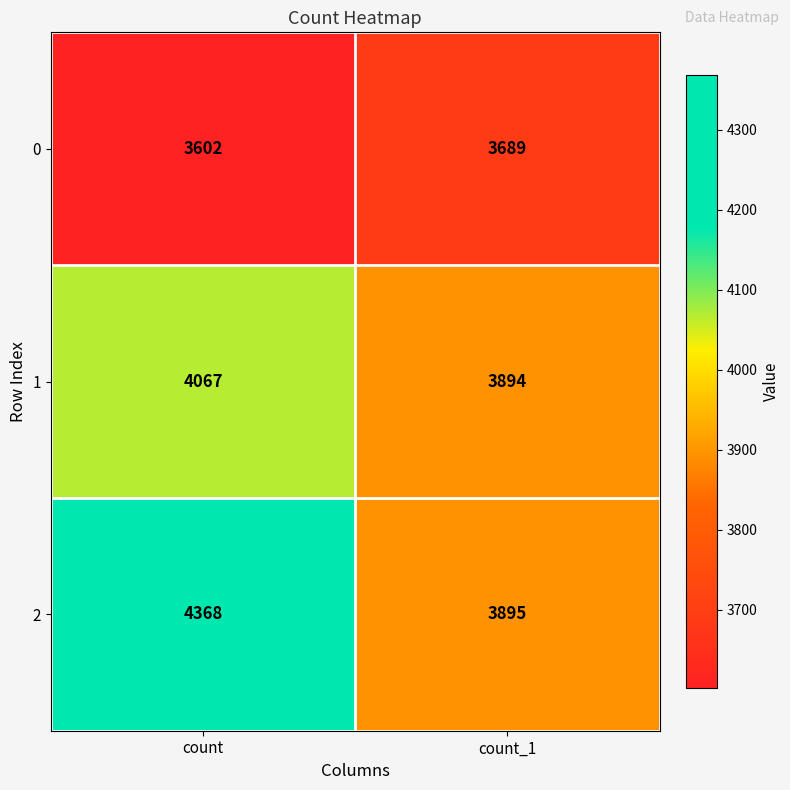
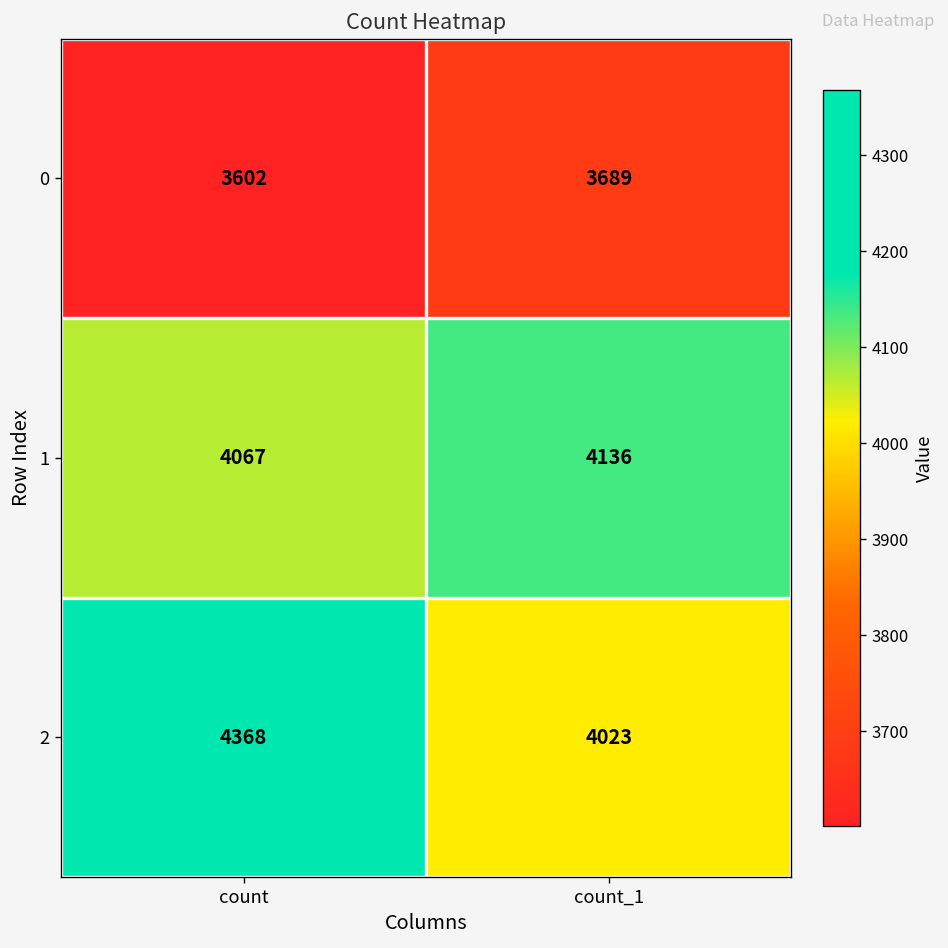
  {
    "0": {
      "count": 3602,
      "count_1": 3689
    },
    "1": {
      "count": 4067,
-     "count_1": 3894
+     "count_1": 4136
    },
    "2": {
      "count": 4368,
-     "count_1": 3895
+     "count_1": 4023
    }
  }
